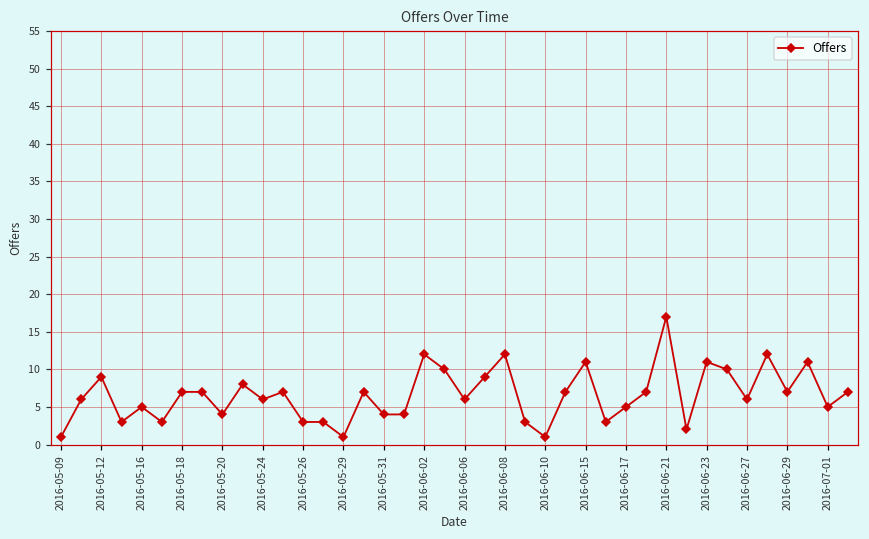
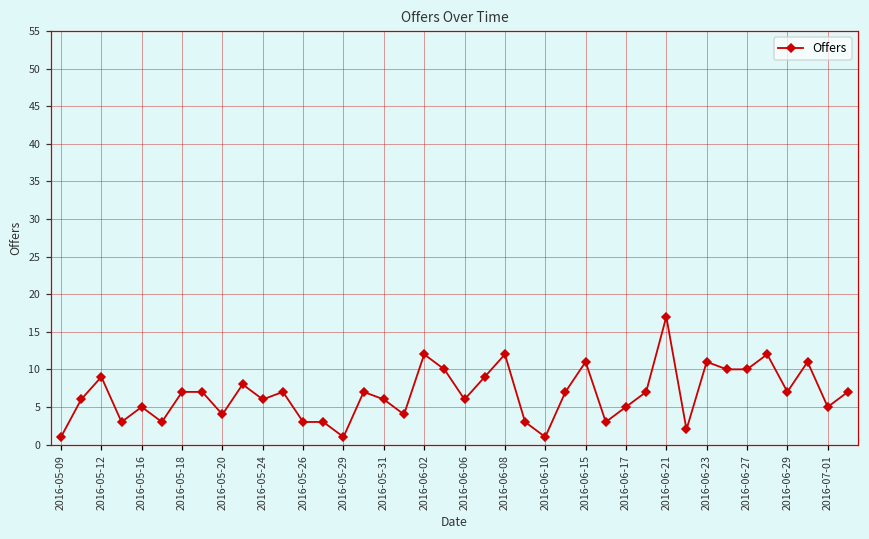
  {
    "2016-05-09": 1,
    "2016-05-12": 9,
    "2016-05-16": 5,
    "2016-05-18": 7,
    "2016-05-20": 4,
    "2016-05-24": 6,
    "2016-05-26": 3,
    "2016-05-29": 1,
-   "2016-05-31": 4,
+   "2016-05-31": 6,
    "2016-06-02": 12,
    "2016-06-06": 6,
    "2016-06-08": 12,
    "2016-06-10": 1,
    "2016-06-15": 11,
    "2016-06-17": 5,
    "2016-06-21": 17,
    "2016-06-23": 11,
-   "2016-06-27": 6,
+   "2016-06-27": 10,
    "2016-06-29": 7,
    "2016-07-01": 5
  }
